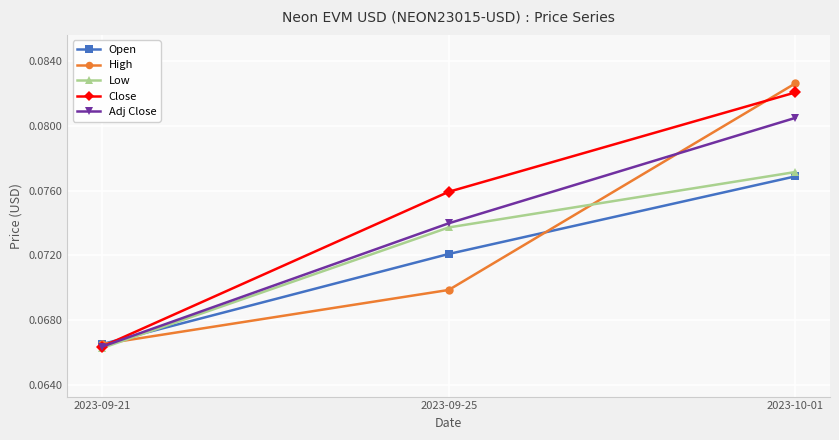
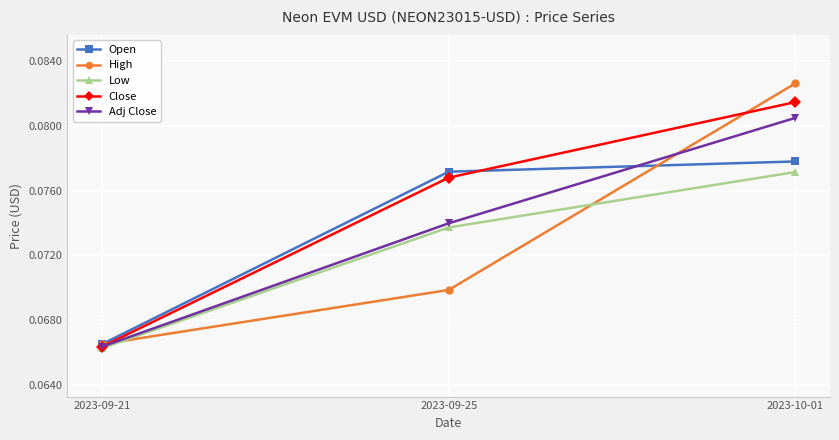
  {
    "Open": {
-     "2023-09-25": 0.0721,
-     "2023-10-01": 0.0769
+     "2023-09-25": 0.0772,
+     "2023-10-01": 0.0778
    },
    "High": {
      "2023-09-25": 0.0699,
      "2023-10-01": 0.0826
    },
    "Low": {
      "2023-09-25": 0.0737,
      "2023-10-01": 0.0772
    },
    "Close": {
-     "2023-09-25": 0.0759,
-     "2023-10-01": 0.0821
+     "2023-09-25": 0.0768,
+     "2023-10-01": 0.0815
    },
    "Adj Close": {
      "2023-09-25": 0.0740,
      "2023-10-01": 0.0805
    }
  }
